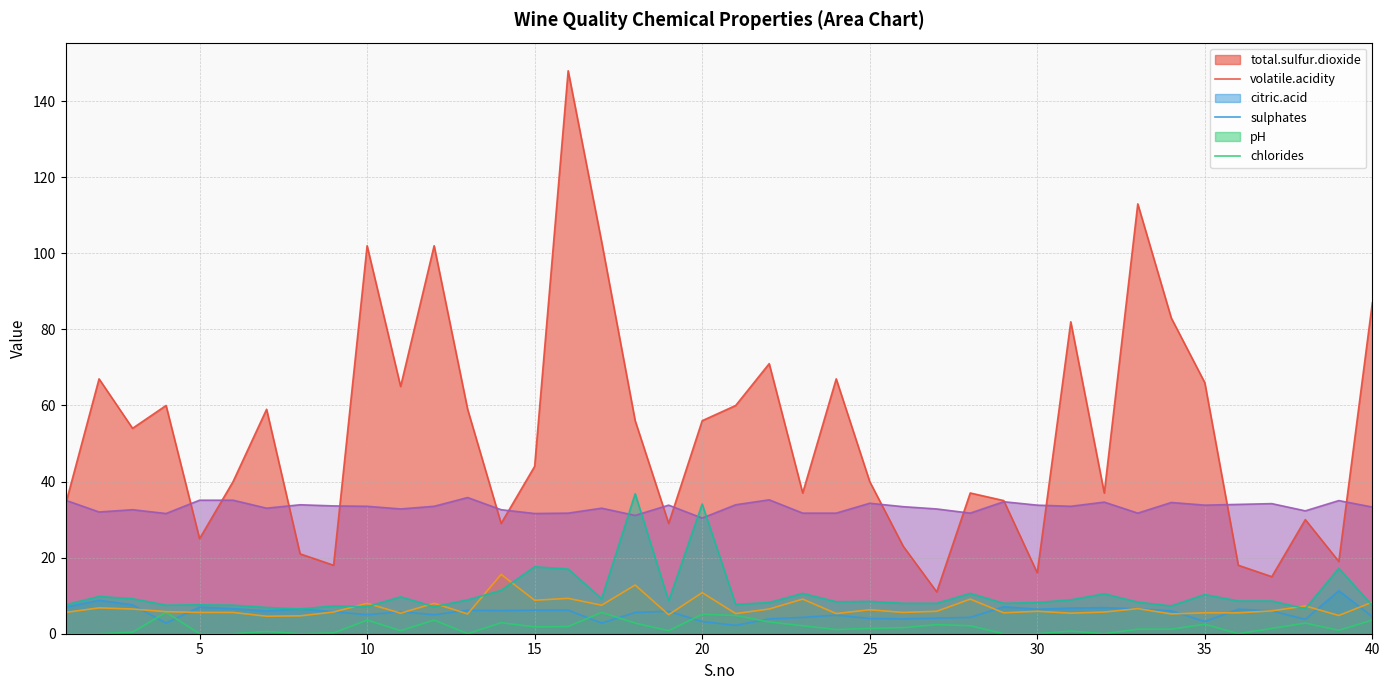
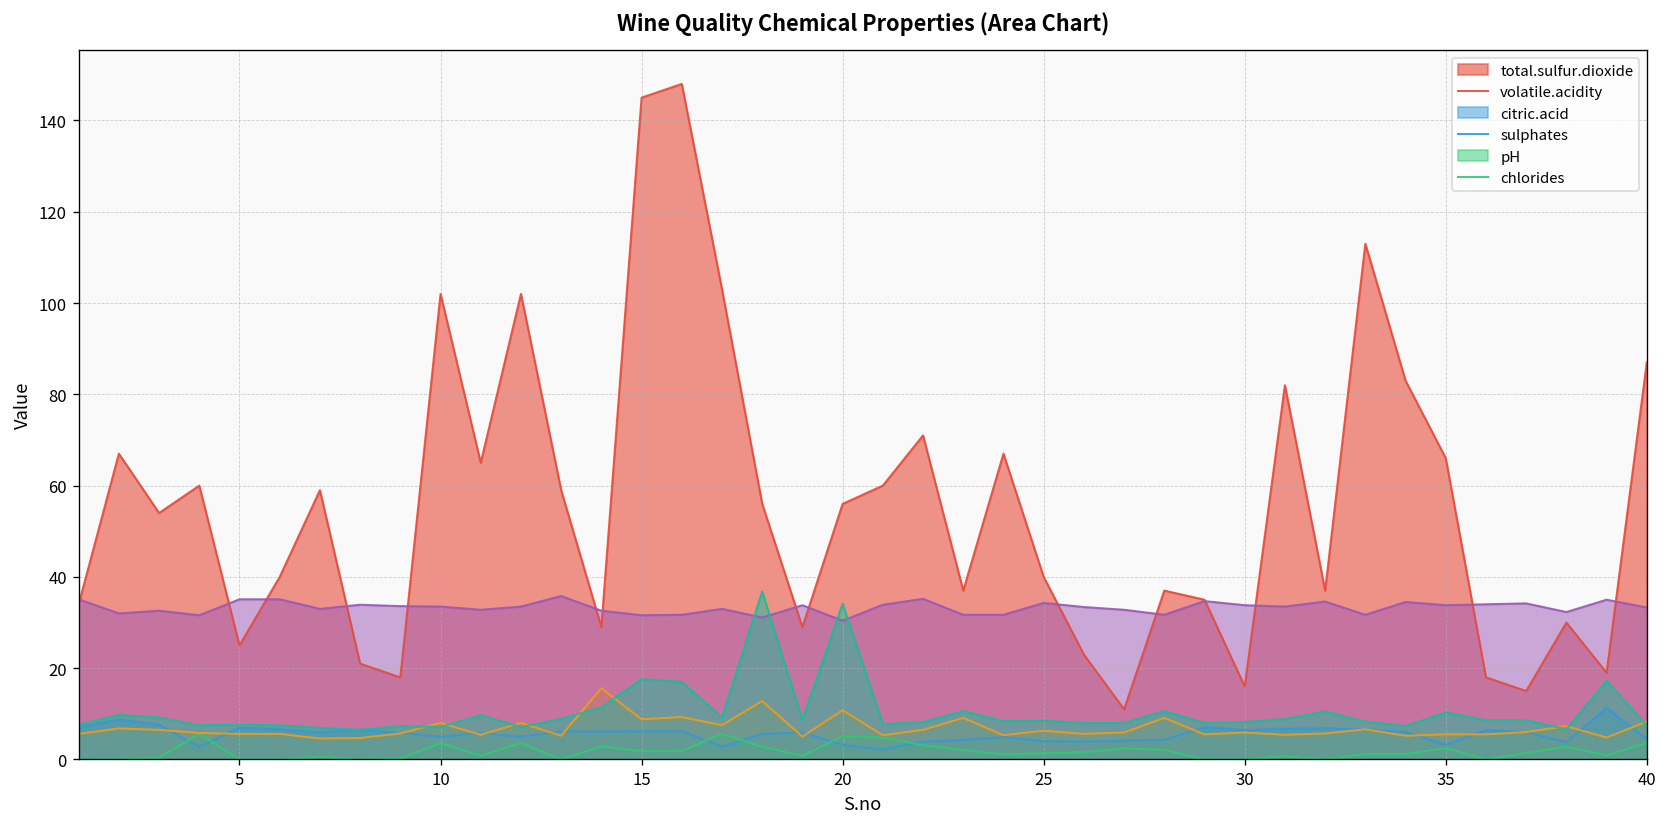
  {
    "total.sulfur.dioxide": {
      "5": 25,
      "10": 102,
-     "15": 44,
+     "15": 145,
      "20": 56,
      "25": 40,
      "30": 16,
      "35": 66,
      "40": 87
    }
  }
